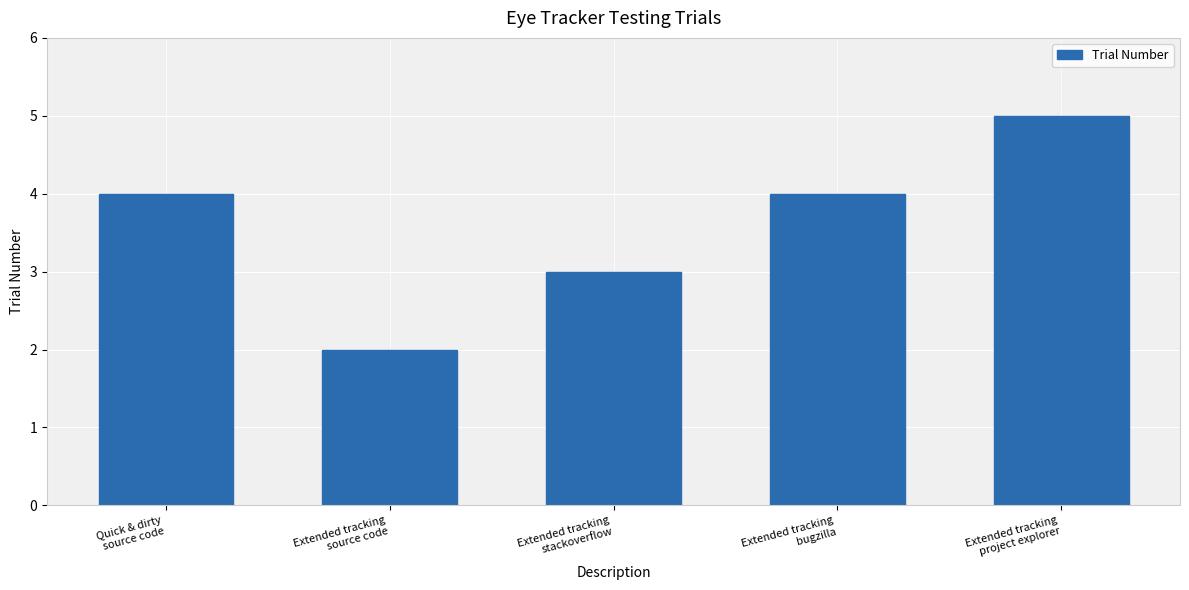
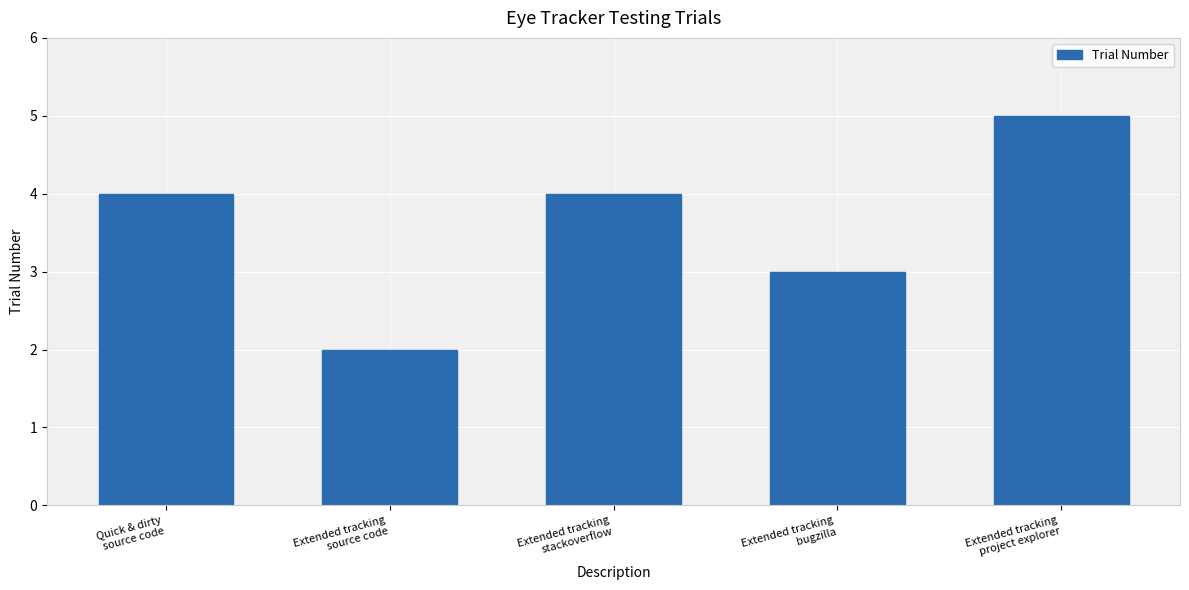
  {
    "Quick & dirty source code": 4,
    "Extended tracking source code": 2,
-   "Extended tracking stackoverflow": 3,
-   "Extended tracking bugzilla": 4,
+   "Extended tracking stackoverflow": 4,
+   "Extended tracking bugzilla": 3,
    "Extended tracking project explorer": 5
  }
